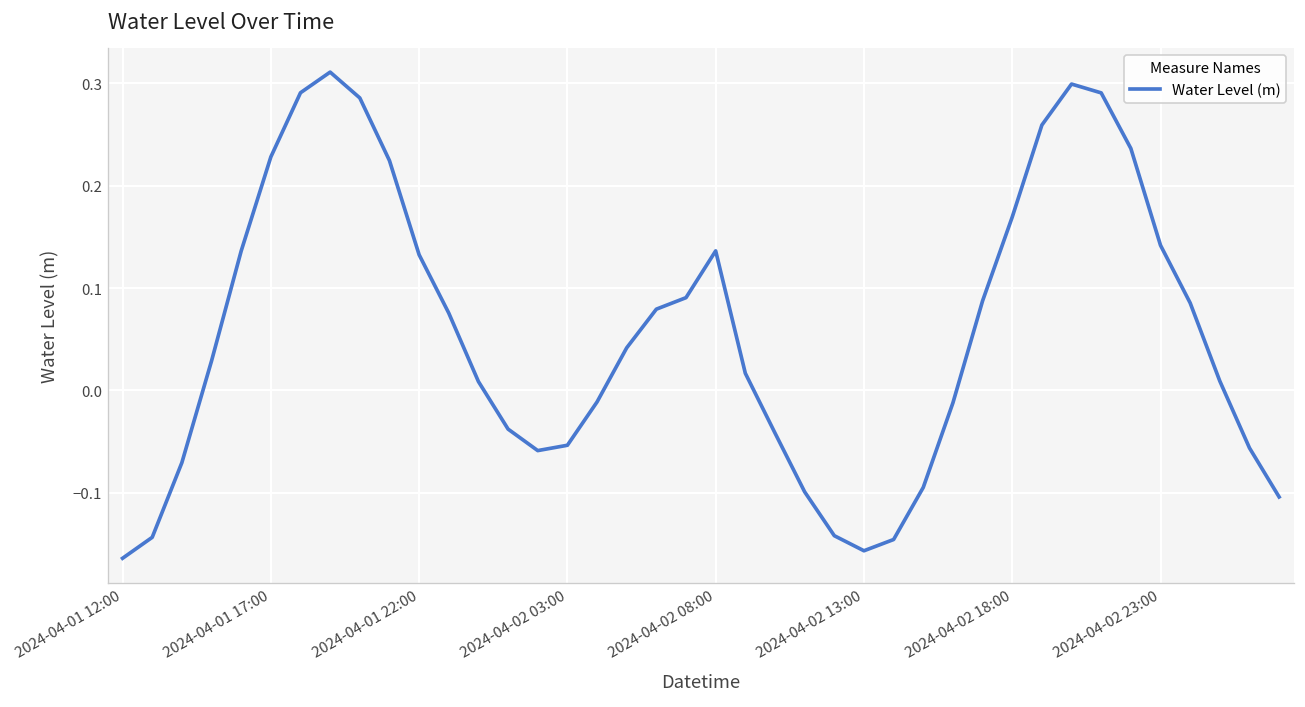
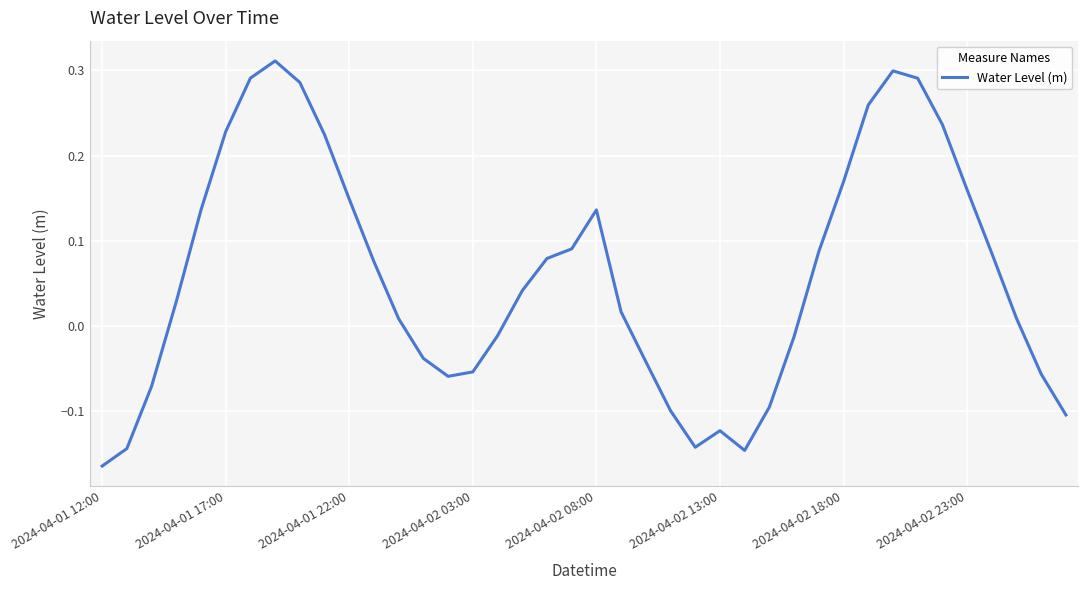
  {
    "2024-04-01 12:00": -0.16,
    "2024-04-01 17:00": 0.23,
-   "2024-04-01 22:00": 0.13,
+   "2024-04-01 22:00": 0.15,
    "2024-04-02 03:00": -0.05,
    "2024-04-02 08:00": 0.14,
-   "2024-04-02 13:00": -0.16,
+   "2024-04-02 13:00": -0.12,
    "2024-04-02 18:00": 0.17,
-   "2024-04-02 23:00": 0.14
+   "2024-04-02 23:00": 0.16
  }
